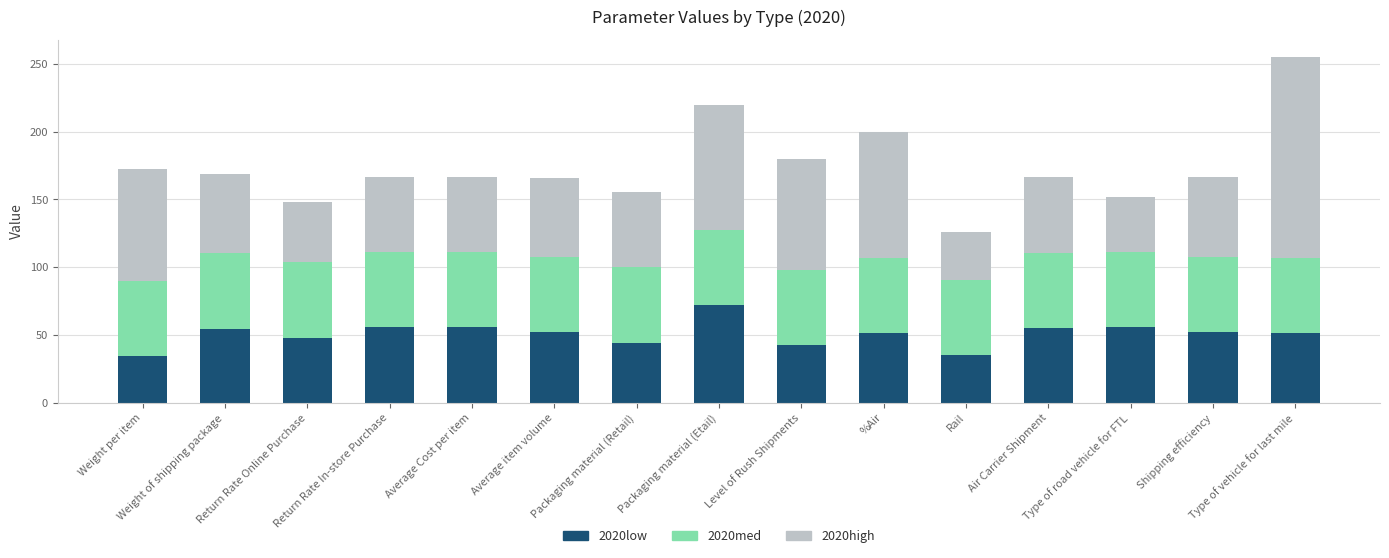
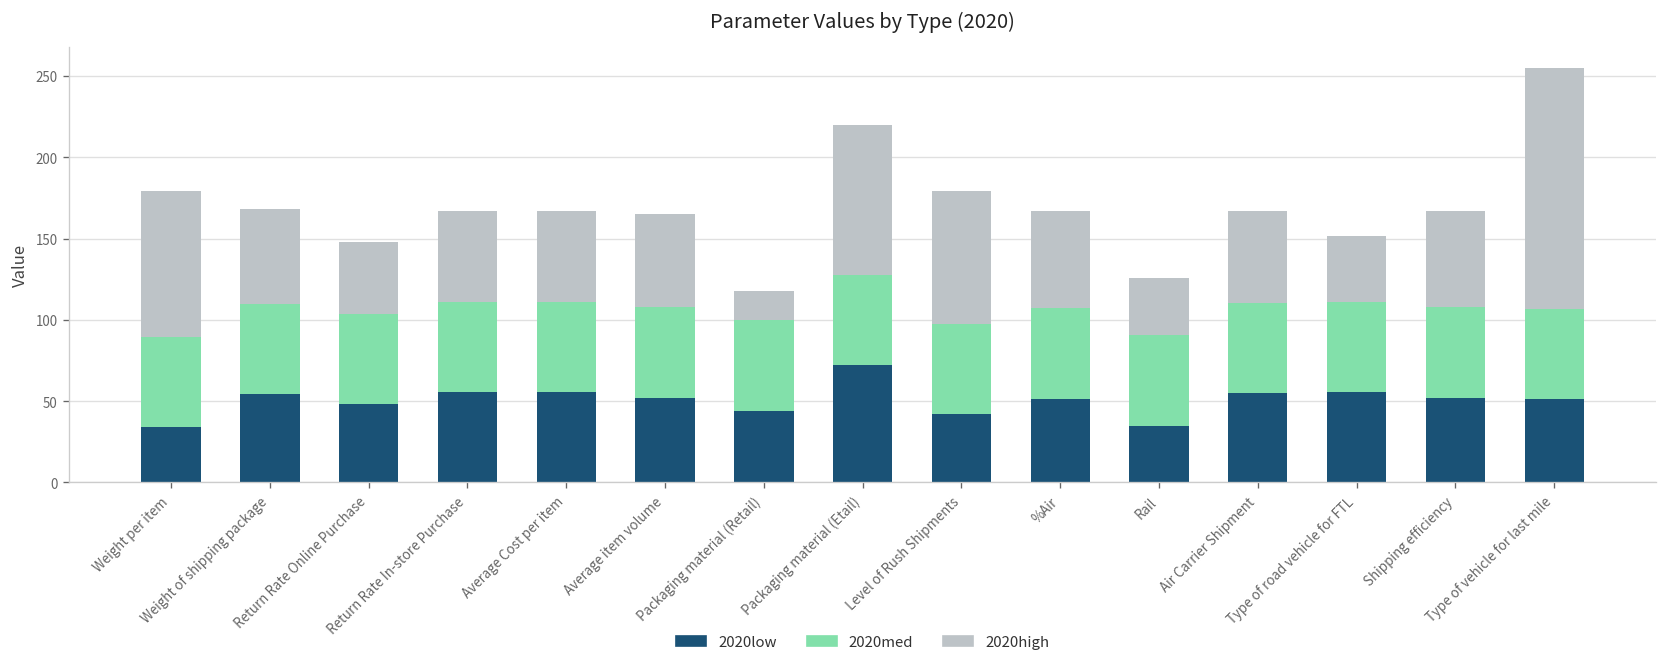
  {
    "2020low": {
      "Weight per item": 34,
      "Weight of shipping package": 54,
      "Return Rate Online Purchase": 48,
      "Return Rate In-store Purchase": 56,
      "Average Cost per item": 56,
      "Average item volume": 52,
      "Packaging material (Retail)": 44,
      "Packaging material (Etail)": 72,
      "Level of Rush Shipments": 42,
      "%Air": 51,
      "Rail": 35,
      "Air Carrier Shipment": 55,
      "Type of road vehicle for FTL": 56,
      "Shipping efficiency": 52,
      "Type of vehicle for last mile": 51
    },
    "2020med": {
      "Weight per item": 56,
      "Weight of shipping package": 56,
      "Return Rate Online Purchase": 56,
      "Return Rate In-store Purchase": 56,
      "Average Cost per item": 56,
      "Average item volume": 56,
      "Packaging material (Retail)": 56,
      "Packaging material (Etail)": 56,
      "Level of Rush Shipments": 56,
      "%Air": 56,
      "Rail": 56,
      "Air Carrier Shipment": 56,
      "Type of road vehicle for FTL": 56,
      "Shipping efficiency": 56,
      "Type of vehicle for last mile": 56
    },
    "2020high": {
-     "Weight per item": 82,
+     "Weight per item": 90,
      "Weight of shipping package": 58,
      "Return Rate Online Purchase": 44,
      "Return Rate In-store Purchase": 56,
      "Average Cost per item": 56,
      "Average item volume": 58,
-     "Packaging material (Retail)": 56,
+     "Packaging material (Retail)": 18,
      "Packaging material (Etail)": 92,
      "Level of Rush Shipments": 82,
-     "%Air": 93,
+     "%Air": 60,
      "Rail": 35,
      "Air Carrier Shipment": 56,
      "Type of road vehicle for FTL": 41,
      "Shipping efficiency": 59,
      "Type of vehicle for last mile": 148
    }
  }
